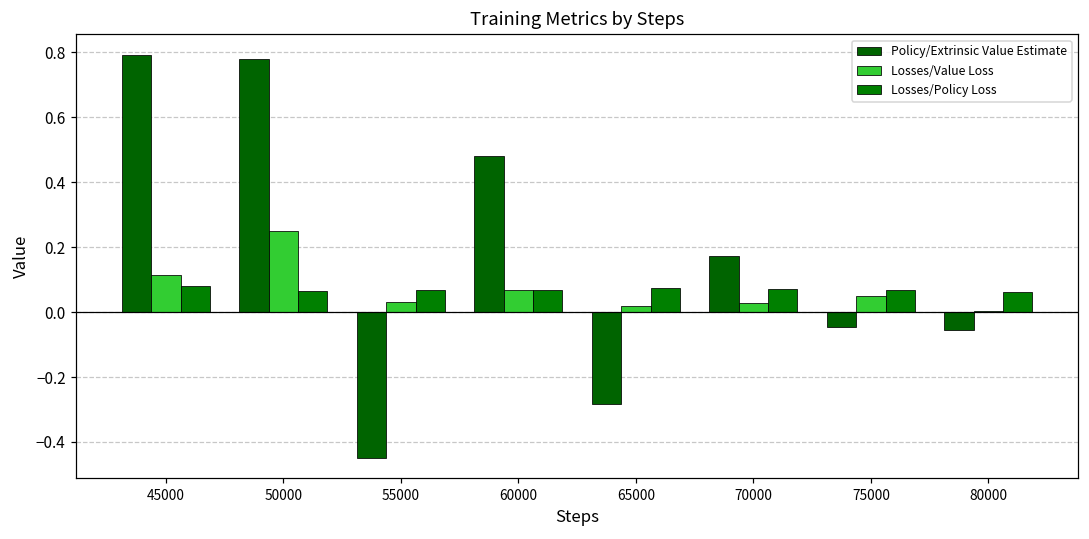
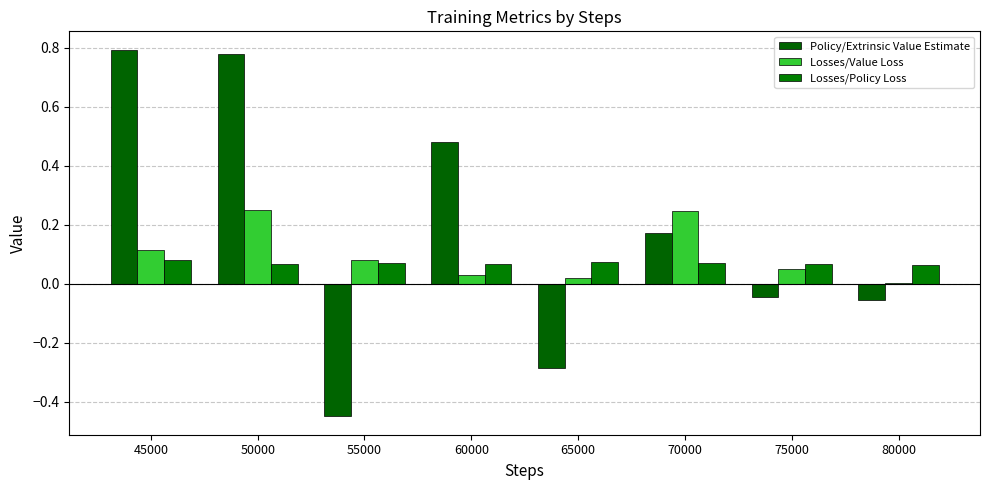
  {
    "Losses/Value Loss": {
      "45000": 0.12,
      "50000": 0.25,
-     "55000": 0.03,
-     "60000": 0.07,
+     "55000": 0.08,
+     "60000": 0.03,
      "65000": 0.02,
-     "70000": 0.03,
+     "70000": 0.25,
      "75000": 0.05
    }
  }
